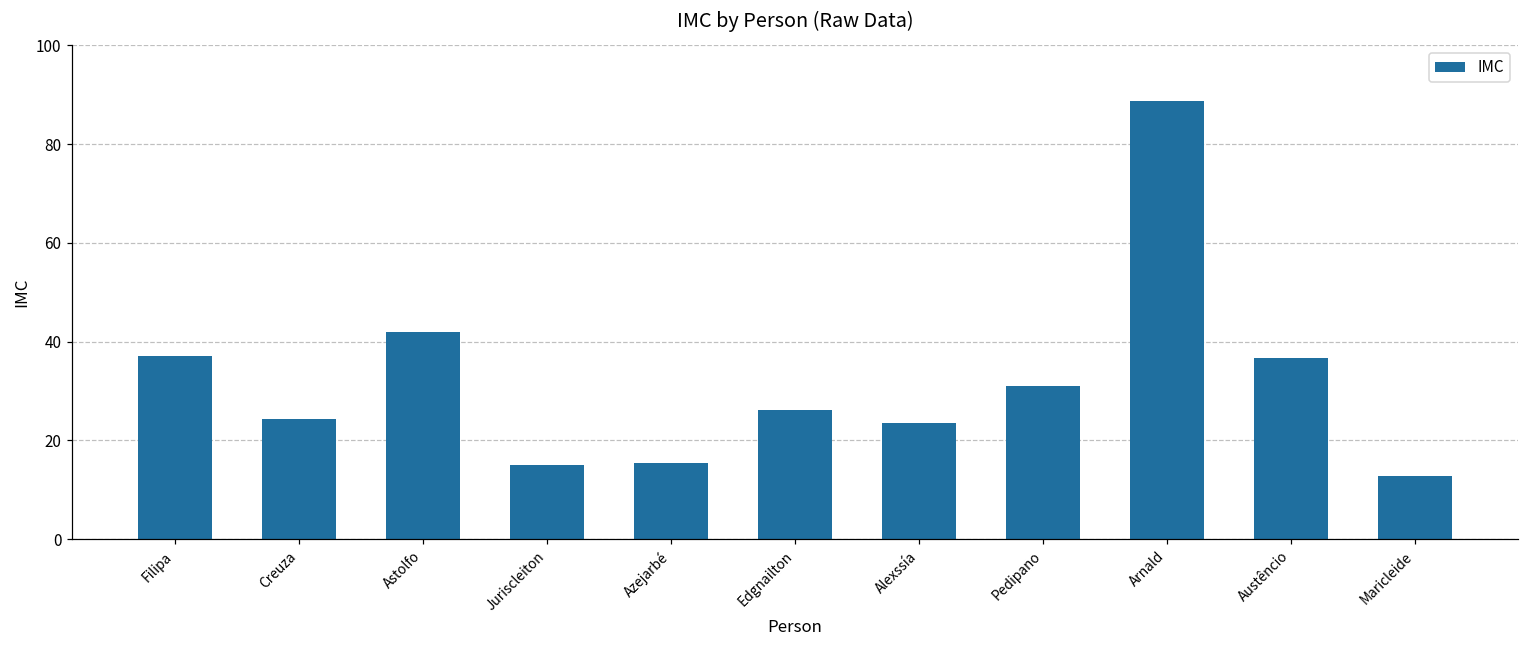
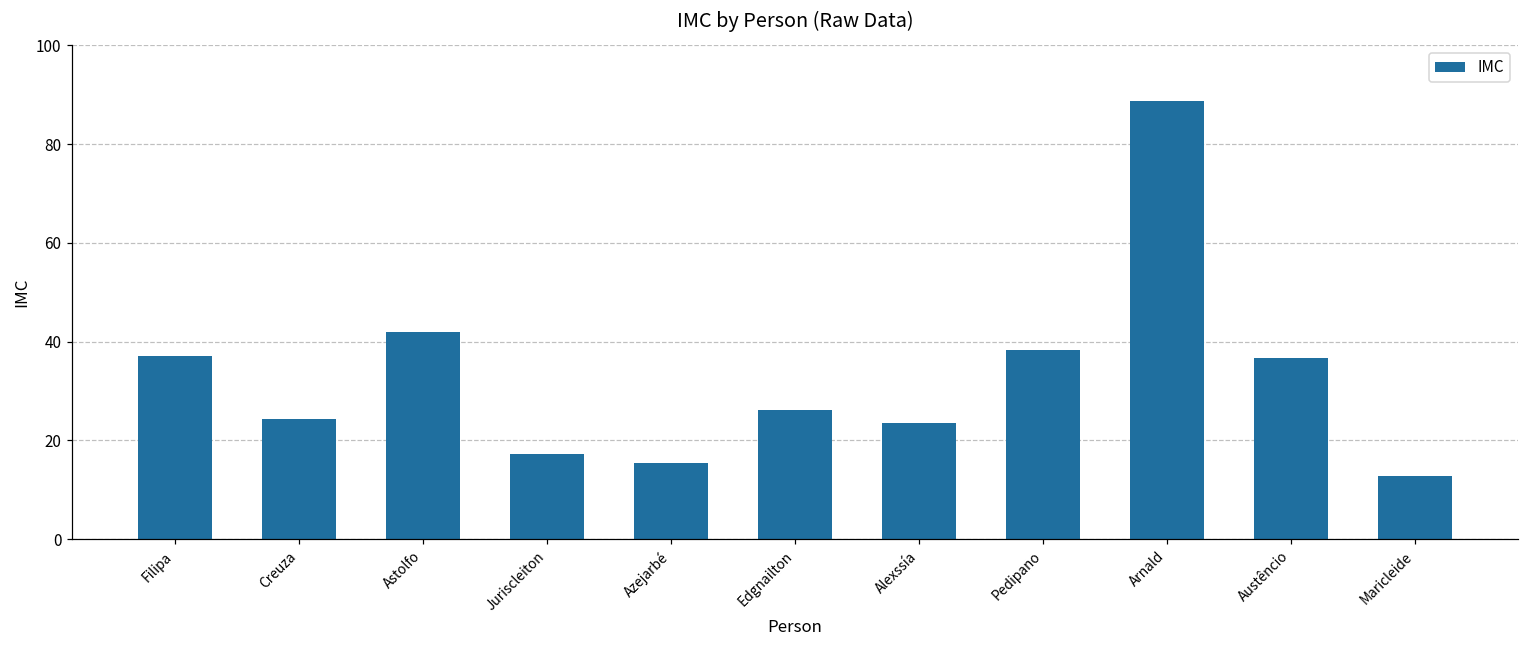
  {
    "Filipa": 37,
    "Creuza": 24,
    "Astolfo": 42,
-   "Juriscleiton": 15,
+   "Juriscleiton": 17,
    "Azejarbé": 15,
    "Edgnailton": 26,
    "Alexssía": 23,
-   "Pedipano": 31,
+   "Pedipano": 38,
    "Arnald": 89,
    "Austêncio": 37,
    "Maricleide": 13
  }
